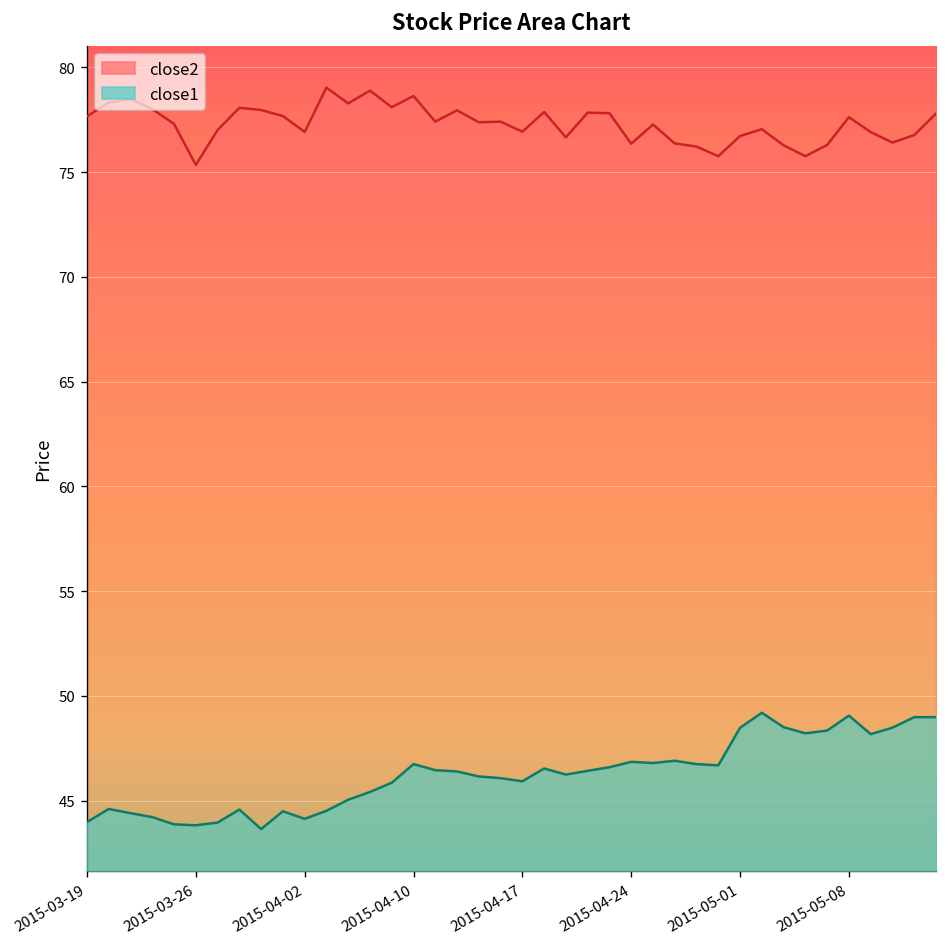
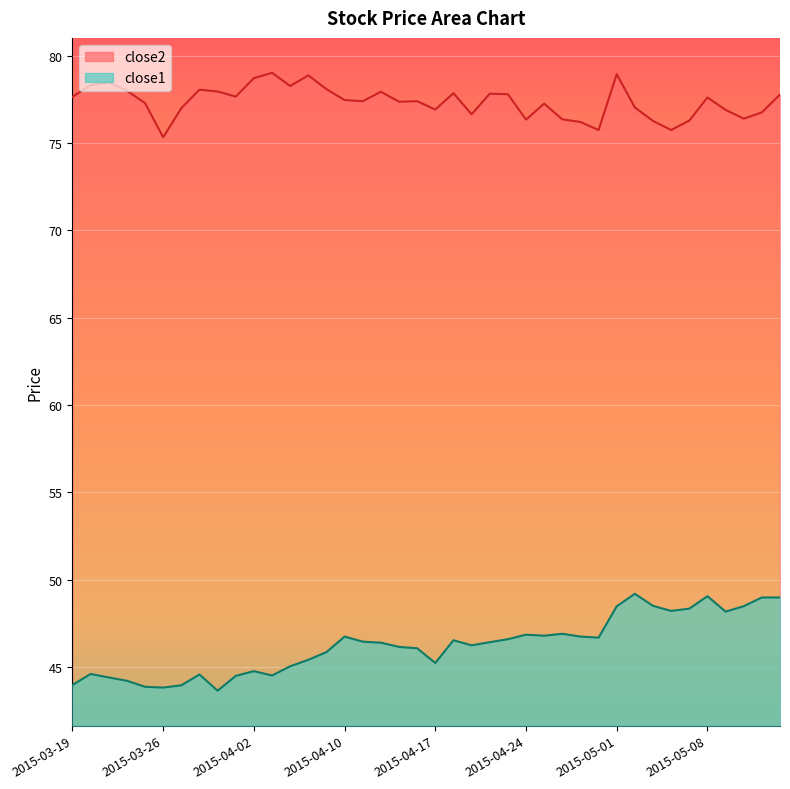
  {
    "close2": {
      "2015-03-19": 77.7,
      "2015-03-26": 75.3,
-     "2015-04-02": 76.9,
-     "2015-04-10": 78.6,
+     "2015-04-02": 78.7,
+     "2015-04-10": 77.5,
      "2015-04-17": 76.9,
      "2015-04-24": 76.4,
-     "2015-05-01": 76.7,
+     "2015-05-01": 79.0,
      "2015-05-08": 77.6
    },
    "close1": {
      "2015-03-19": 44.0,
      "2015-03-26": 43.8,
-     "2015-04-02": 44.1,
+     "2015-04-02": 44.8,
      "2015-04-10": 46.7,
-     "2015-04-17": 45.9,
+     "2015-04-17": 45.2,
      "2015-04-24": 46.9,
      "2015-05-01": 48.5,
      "2015-05-08": 49.1
    }
  }
